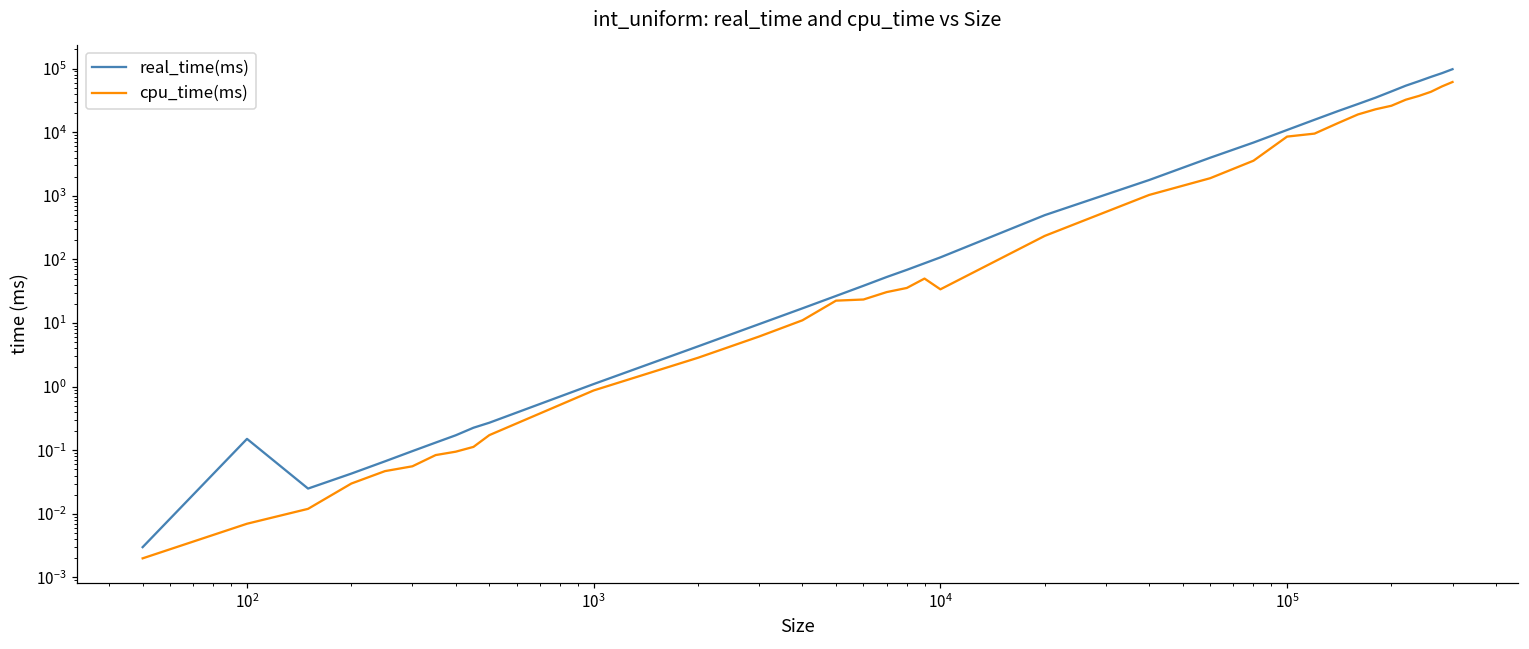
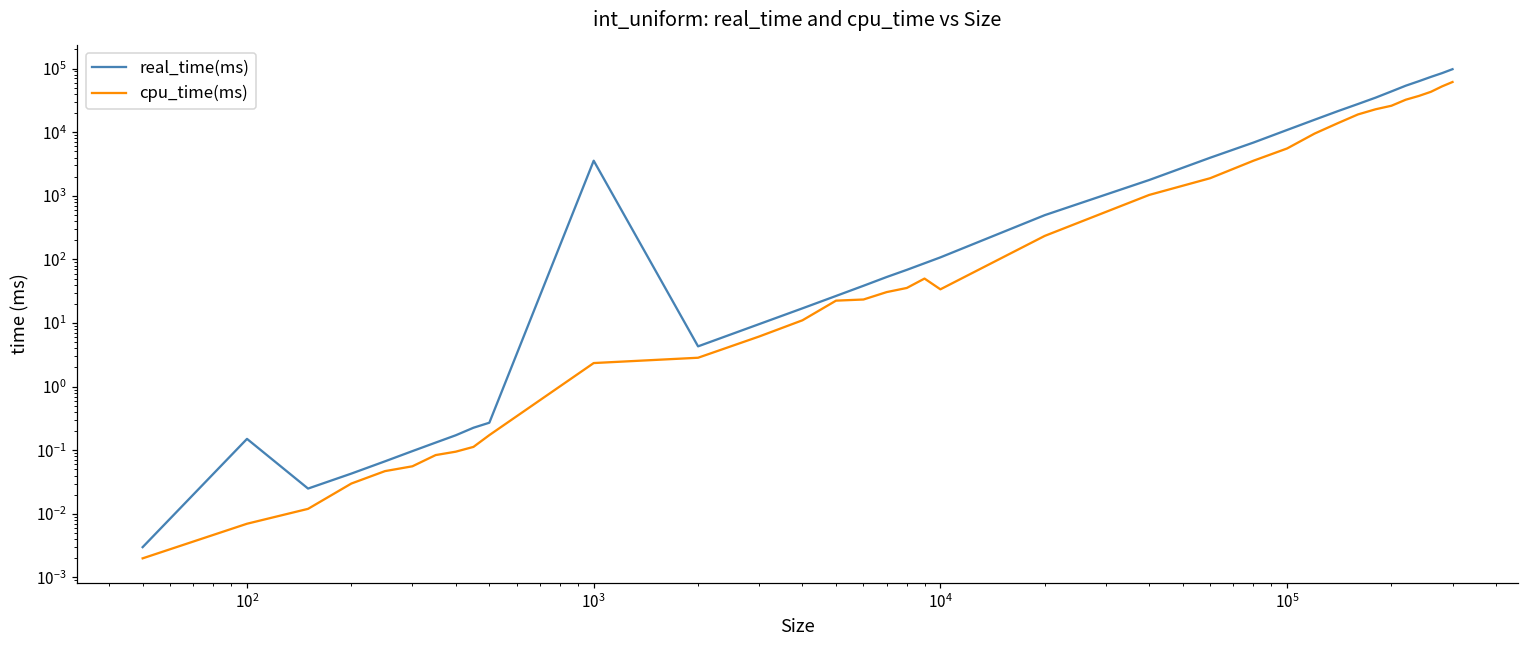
  {
    "real_time(ms)": {
      "10^2": 0.15,
-     "10^3": 1.1,
+     "10^3": 4000,
      "10^4": 110,
      "10^5": 11000
    },
    "cpu_time(ms)": {
      "10^2": 0.007,
-     "10^3": 0.9,
+     "10^3": 2.3,
      "10^4": 30,
-     "10^5": 9000
+     "10^5": 6000
    }
  }
